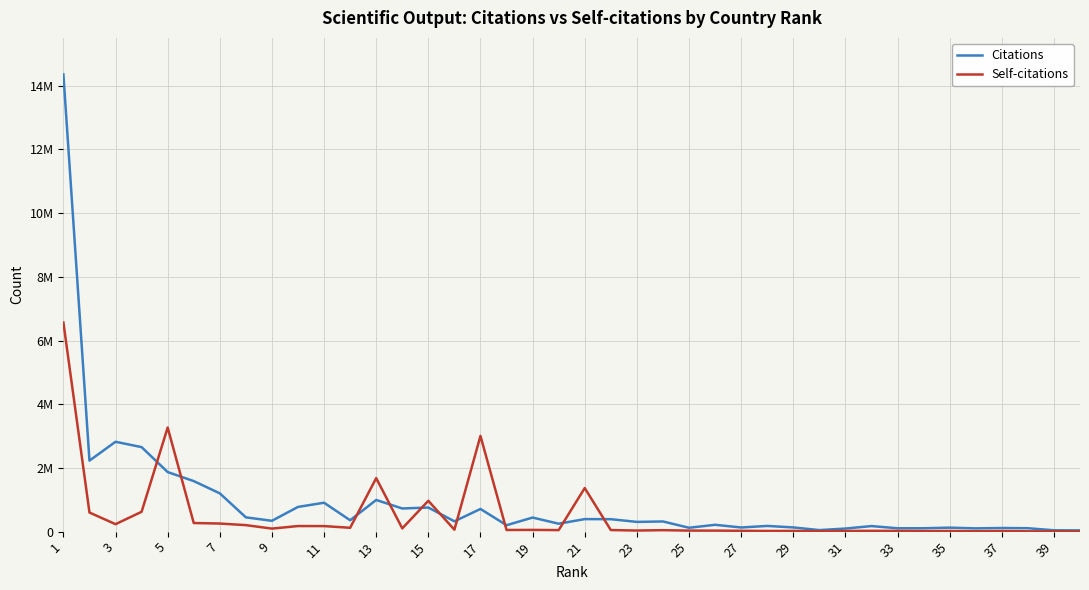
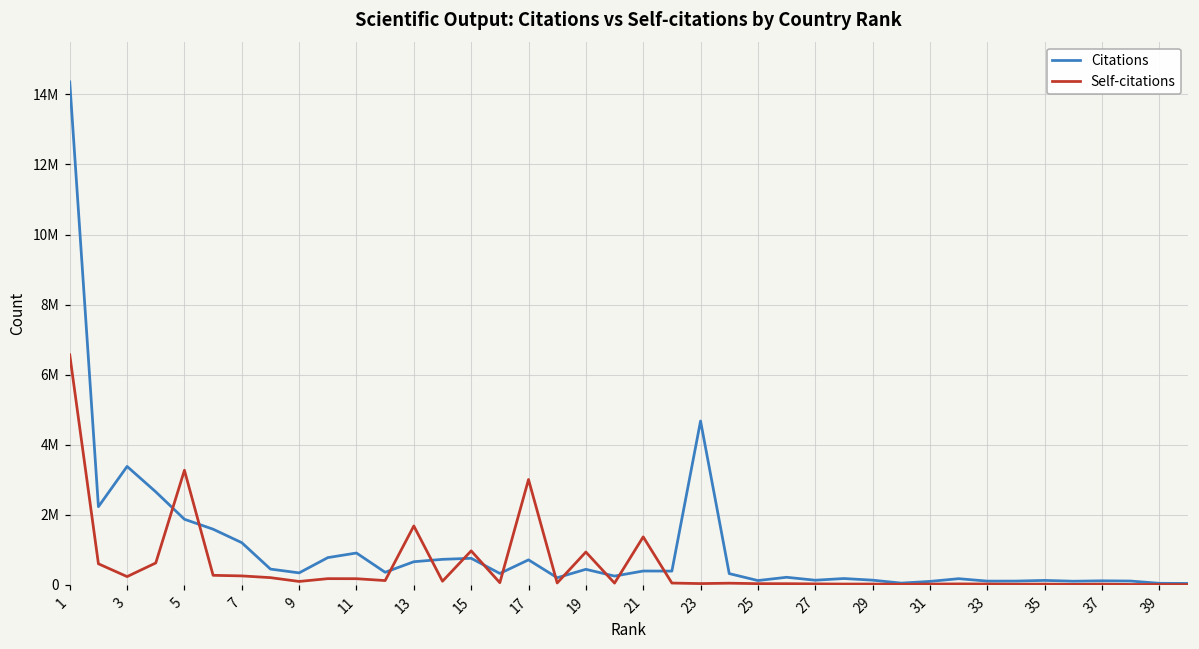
  {
    "Citations": {
      "1": 14400000,
-     "3": 2800000,
+     "3": 3400000,
      "5": 1900000,
      "7": 1200000,
      "9": 300000,
      "11": 900000,
-     "13": 1000000,
+     "13": 700000,
      "15": 800000,
      "17": 700000,
      "19": 400000,
      "21": 400000,
-     "23": 300000,
+     "23": 4700000,
      "25": 100000,
      "27": 100000,
      "29": 100000,
      "33": 100000,
      "35": 100000,
      "37": 100000
    },
    "Self-citations": {
      "1": 6600000,
      "3": 200000,
      "5": 3300000,
      "7": 300000,
      "9": 100000,
      "11": 200000,
      "13": 1700000,
      "15": 1000000,
      "17": 3000000,
-     "19": 100000,
+     "19": 900000,
      "21": 1400000,
      "23": 0,
      "25": 0,
      "27": 0,
      "29": 0,
      "33": 0,
      "35": 0,
      "37": 0
    }
  }
